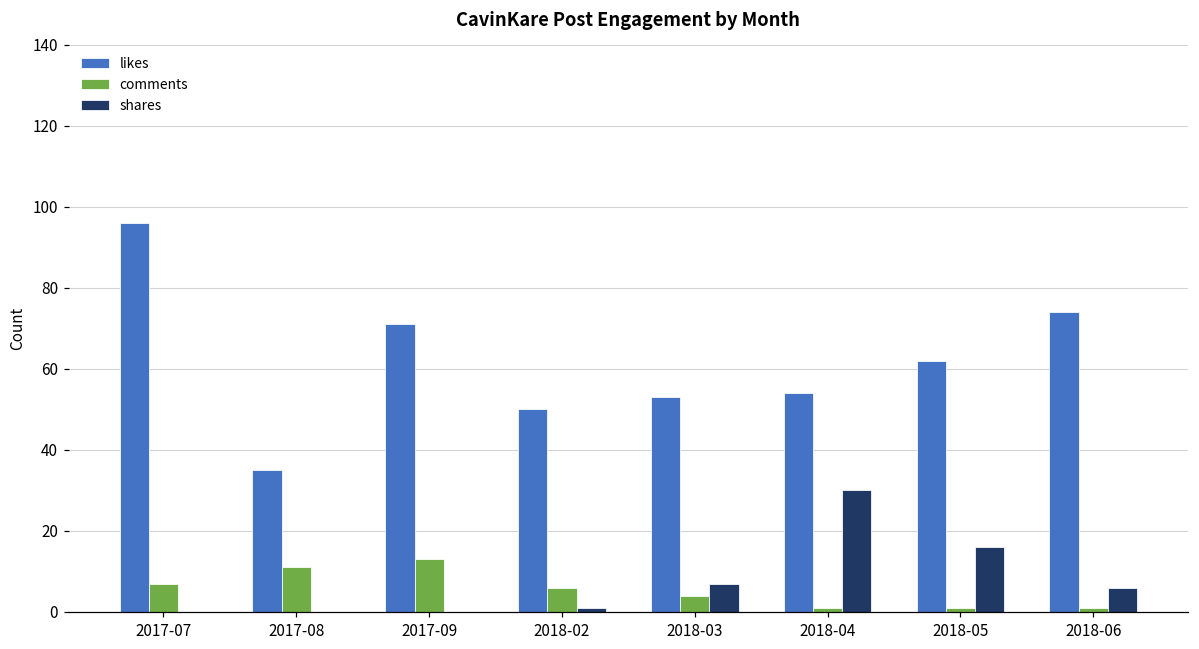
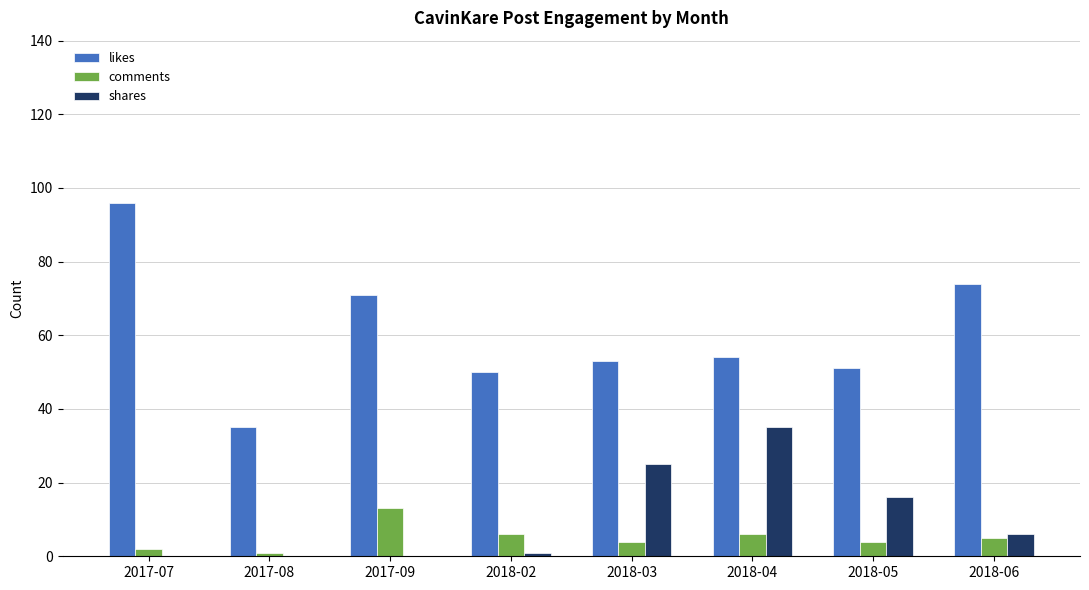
  {
    "likes": {
      "2017-07": 96,
      "2017-08": 35,
      "2017-09": 71,
      "2018-02": 50,
      "2018-03": 53,
      "2018-04": 54,
-     "2018-05": 62,
+     "2018-05": 51,
      "2018-06": 74
    },
    "comments": {
-     "2017-07": 7,
-     "2017-08": 11,
+     "2017-07": 2,
+     "2017-08": 1,
      "2017-09": 13,
      "2018-02": 6,
      "2018-03": 4,
-     "2018-04": 1,
-     "2018-05": 1,
-     "2018-06": 1
+     "2018-04": 6,
+     "2018-05": 4,
+     "2018-06": 5
    },
    "shares": {
      "2017-07": 0,
      "2017-08": 0,
      "2017-09": 0,
      "2018-02": 1,
-     "2018-03": 7,
-     "2018-04": 30,
+     "2018-03": 25,
+     "2018-04": 35,
      "2018-05": 16,
      "2018-06": 6
    }
  }
